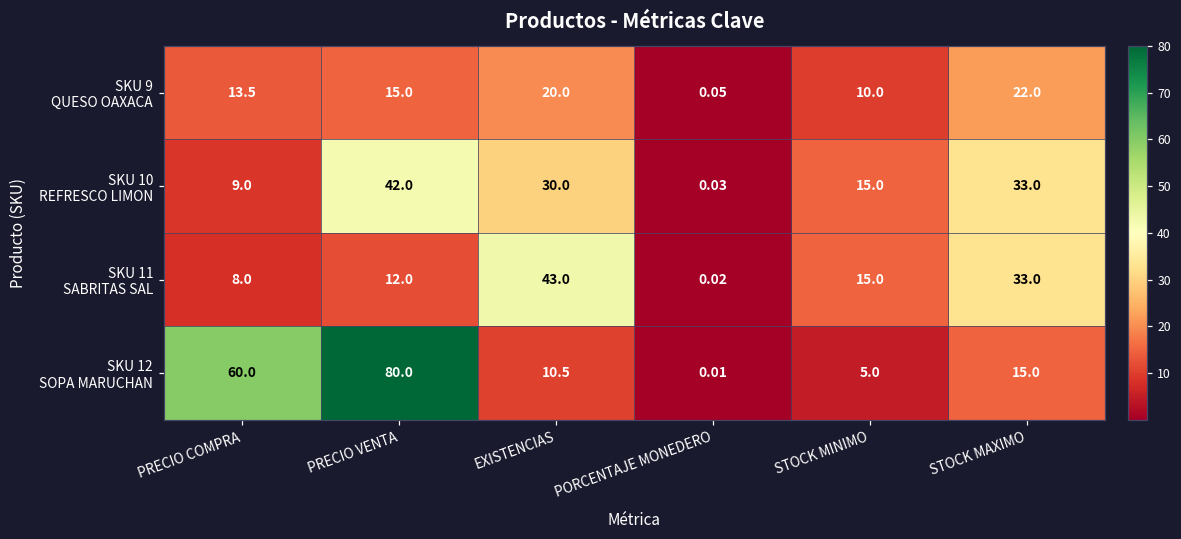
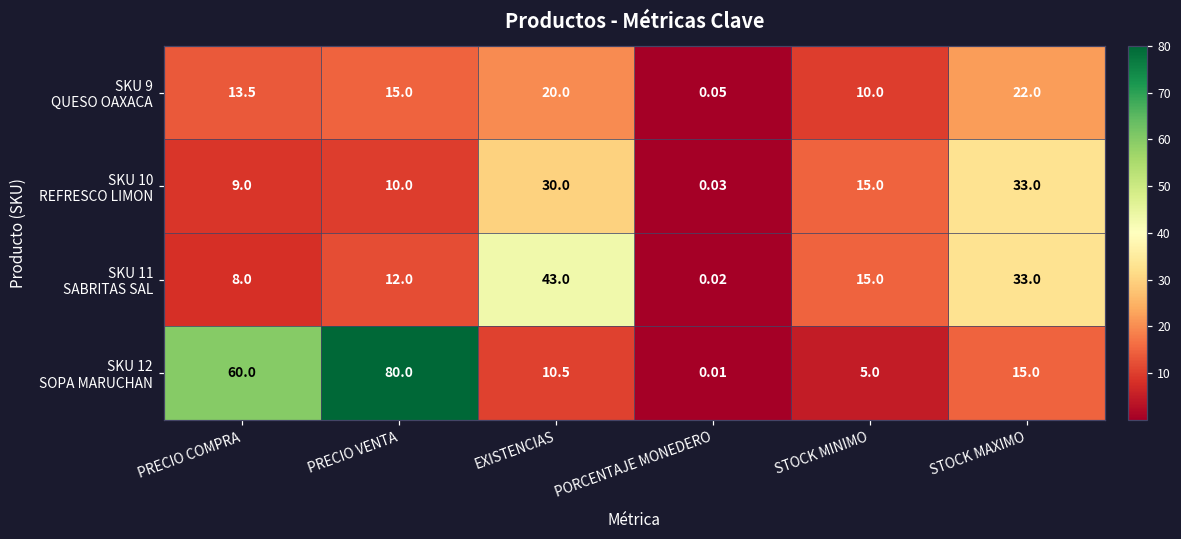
  {
    "SKU 9 QUESO OAXACA": {
      "PRECIO COMPRA": 13.5,
      "PRECIO VENTA": 15.0,
      "EXISTENCIAS": 20.0,
      "PORCENTAJE MONEDERO": 0.05,
      "STOCK MINIMO": 10.0,
      "STOCK MAXIMO": 22.0
    },
    "SKU 10 REFRESCO LIMON": {
      "PRECIO COMPRA": 9.0,
-     "PRECIO VENTA": 42.0,
+     "PRECIO VENTA": 10.0,
      "EXISTENCIAS": 30.0,
      "PORCENTAJE MONEDERO": 0.03,
      "STOCK MINIMO": 15.0,
      "STOCK MAXIMO": 33.0
    },
    "SKU 11 SABRITAS SAL": {
      "PRECIO COMPRA": 8.0,
      "PRECIO VENTA": 12.0,
      "EXISTENCIAS": 43.0,
      "PORCENTAJE MONEDERO": 0.02,
      "STOCK MINIMO": 15.0,
      "STOCK MAXIMO": 33.0
    },
    "SKU 12 SOPA MARUCHAN": {
      "PRECIO COMPRA": 60.0,
      "PRECIO VENTA": 80.0,
      "EXISTENCIAS": 10.5,
      "PORCENTAJE MONEDERO": 0.01,
      "STOCK MINIMO": 5.0,
      "STOCK MAXIMO": 15.0
    }
  }
